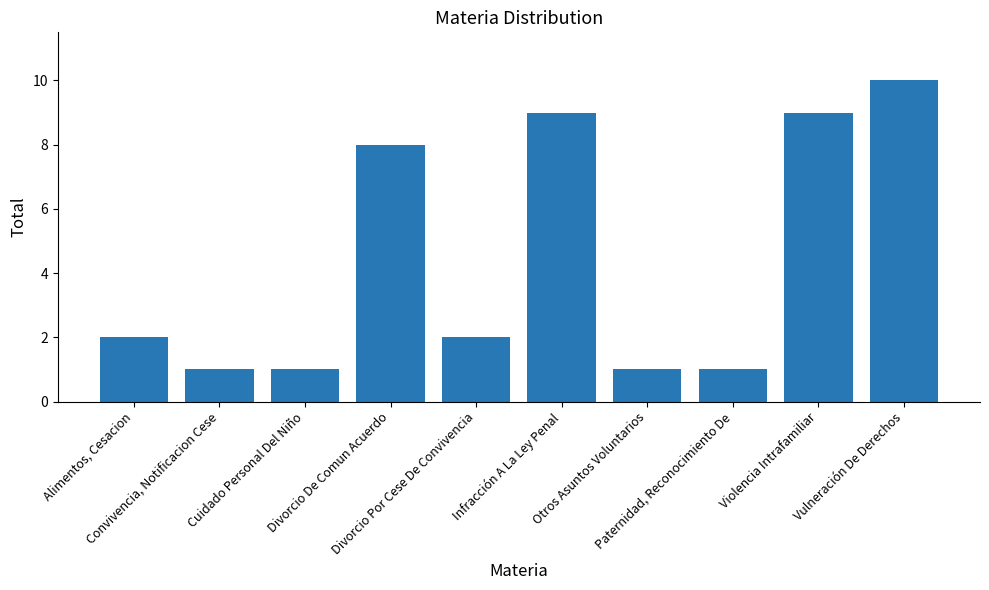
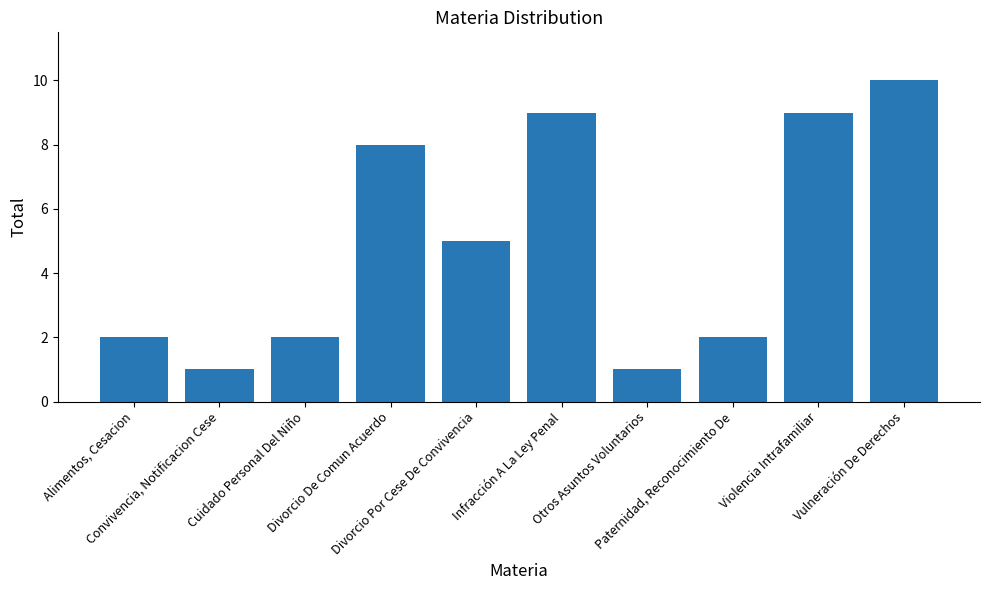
  {
    "Alimentos, Cesacion": 2,
    "Convivencia, Notificacion Cese": 1,
-   "Cuidado Personal Del Niño": 1,
+   "Cuidado Personal Del Niño": 2,
    "Divorcio De Comun Acuerdo": 8,
-   "Divorcio Por Cese De Convivencia": 2,
+   "Divorcio Por Cese De Convivencia": 5,
    "Infracción A La Ley Penal": 9,
    "Otros Asuntos Voluntarios": 1,
-   "Paternidad, Reconocimiento De": 1,
+   "Paternidad, Reconocimiento De": 2,
    "Violencia Intrafamiliar": 9,
    "Vulneración De Derechos": 10
  }
